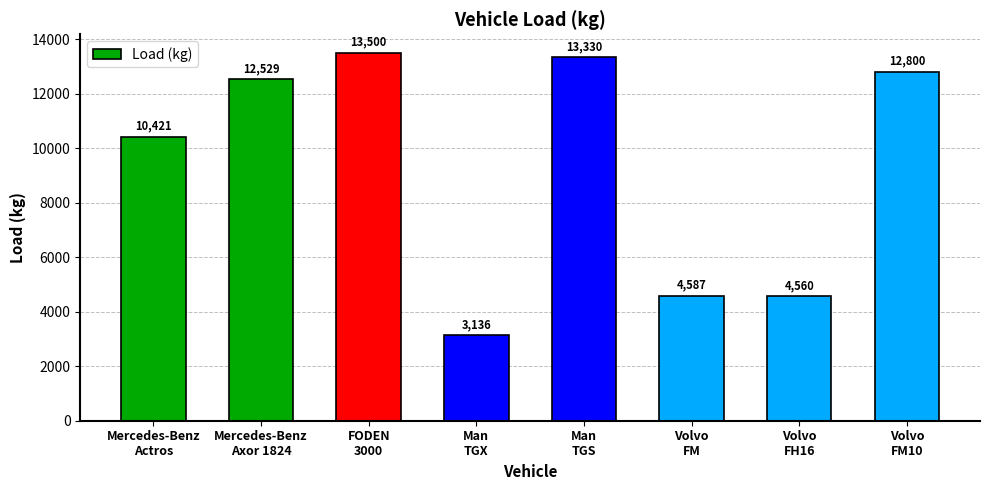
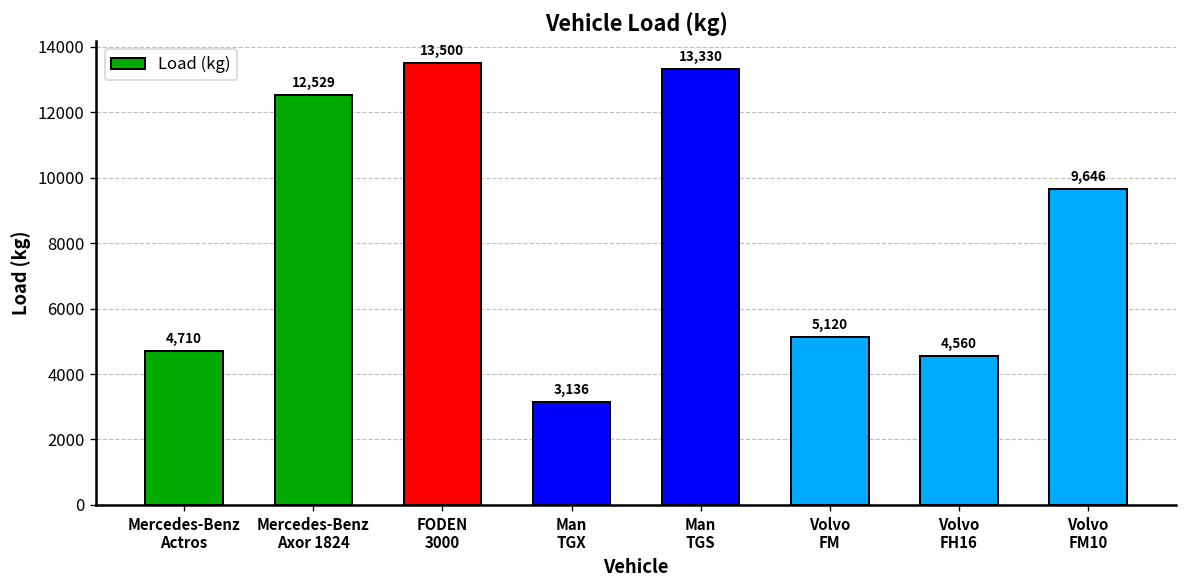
  {
-   "Mercedes-Benz Actros": "10,421",
+   "Mercedes-Benz Actros": "4,710",
    "Mercedes-Benz Axor 1824": "12,529",
    "FODEN 3000": "13,500",
    "Man TGX": "3,136",
    "Man TGS": "13,330",
-   "Volvo FM": "4,587",
+   "Volvo FM": "5,120",
    "Volvo FH16": "4,560",
-   "Volvo FM10": "12,800"
+   "Volvo FM10": "9,646"
  }
